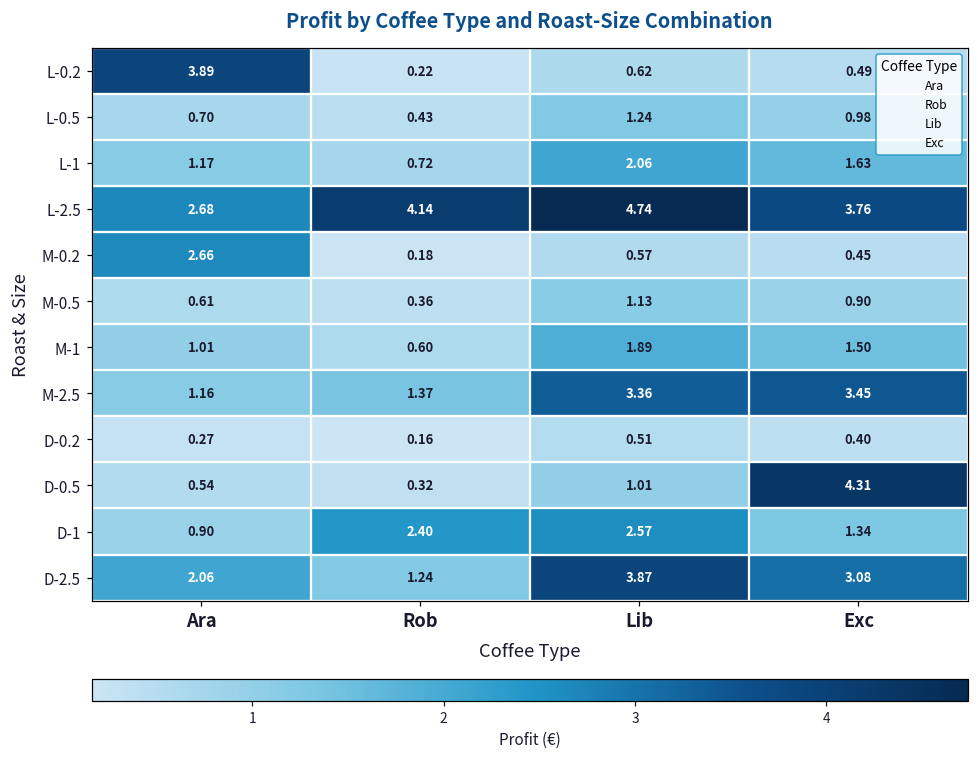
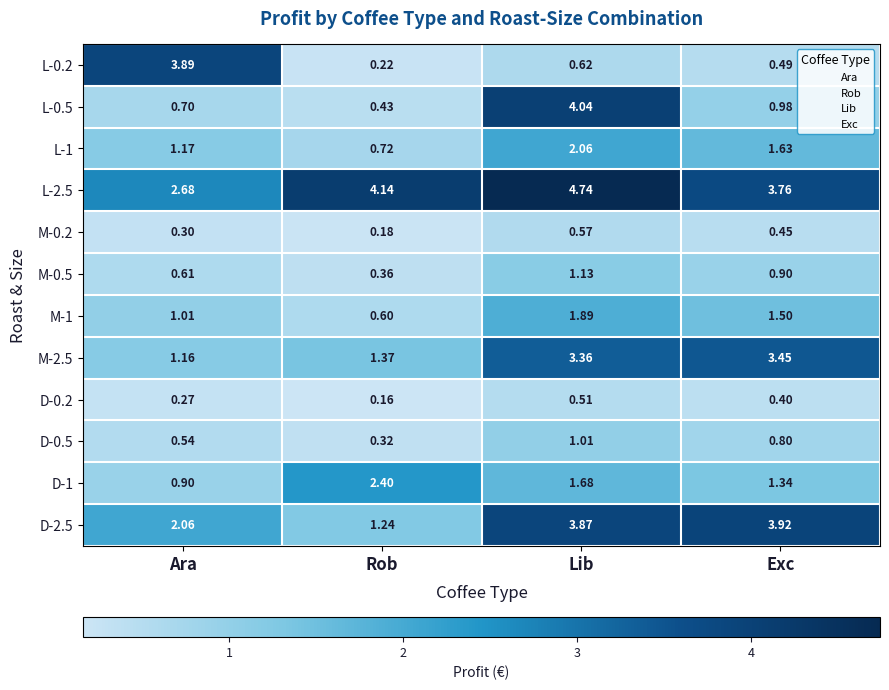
  {
    "L-0.2": {
      "Ara": 3.89,
      "Rob": 0.22,
      "Lib": 0.62,
      "Exc": 0.49
    },
    "L-0.5": {
      "Ara": 0.70,
      "Rob": 0.43,
-     "Lib": 1.24,
+     "Lib": 4.04,
      "Exc": 0.98
    },
    "L-1": {
      "Ara": 1.17,
      "Rob": 0.72,
      "Lib": 2.06,
      "Exc": 1.63
    },
    "L-2.5": {
      "Ara": 2.68,
      "Rob": 4.14,
      "Lib": 4.74,
      "Exc": 3.76
    },
    "M-0.2": {
-     "Ara": 2.66,
+     "Ara": 0.30,
      "Rob": 0.18,
      "Lib": 0.57,
      "Exc": 0.45
    },
    "M-0.5": {
      "Ara": 0.61,
      "Rob": 0.36,
      "Lib": 1.13,
      "Exc": 0.90
    },
    "M-1": {
      "Ara": 1.01,
      "Rob": 0.60,
      "Lib": 1.89,
      "Exc": 1.50
    },
    "M-2.5": {
      "Ara": 1.16,
      "Rob": 1.37,
      "Lib": 3.36,
      "Exc": 3.45
    },
    "D-0.2": {
      "Ara": 0.27,
      "Rob": 0.16,
      "Lib": 0.51,
      "Exc": 0.40
    },
    "D-0.5": {
      "Ara": 0.54,
      "Rob": 0.32,
      "Lib": 1.01,
-     "Exc": 4.31
+     "Exc": 0.80
    },
    "D-1": {
      "Ara": 0.90,
      "Rob": 2.40,
-     "Lib": 2.57,
+     "Lib": 1.68,
      "Exc": 1.34
    },
    "D-2.5": {
      "Ara": 2.06,
      "Rob": 1.24,
      "Lib": 3.87,
-     "Exc": 3.08
+     "Exc": 3.92
    }
  }
